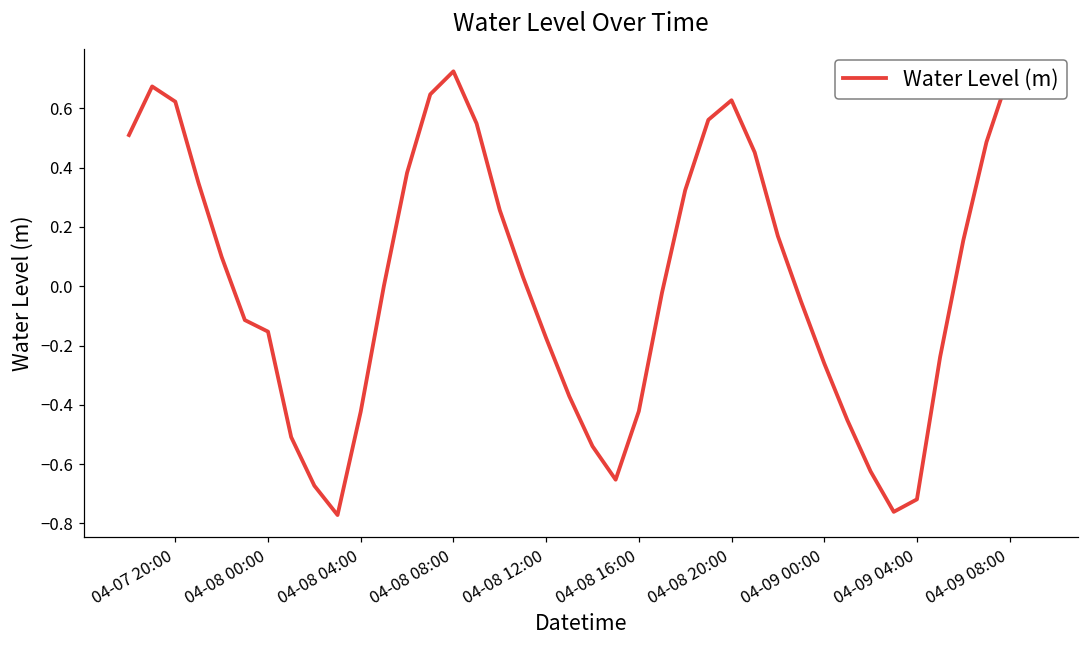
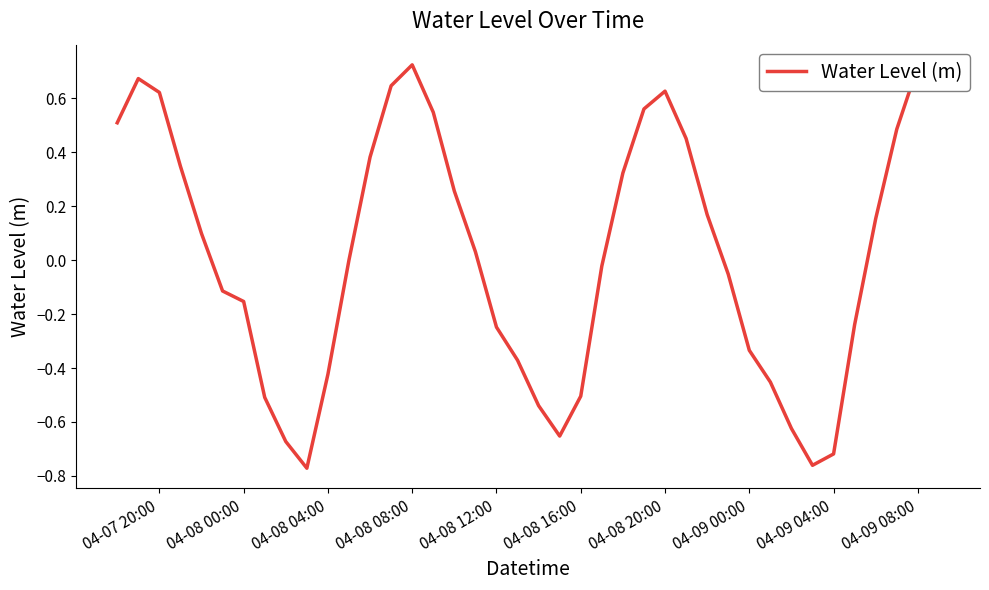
  {
    "04-07 20:00": 0.62,
    "04-08 00:00": -0.15,
    "04-08 04:00": -0.42,
    "04-08 08:00": 0.72,
-   "04-08 12:00": -0.17,
-   "04-08 16:00": -0.42,
+   "04-08 12:00": -0.25,
+   "04-08 16:00": -0.50,
    "04-08 20:00": 0.63,
-   "04-09 00:00": -0.26,
+   "04-09 00:00": -0.33,
    "04-09 04:00": -0.72
  }
